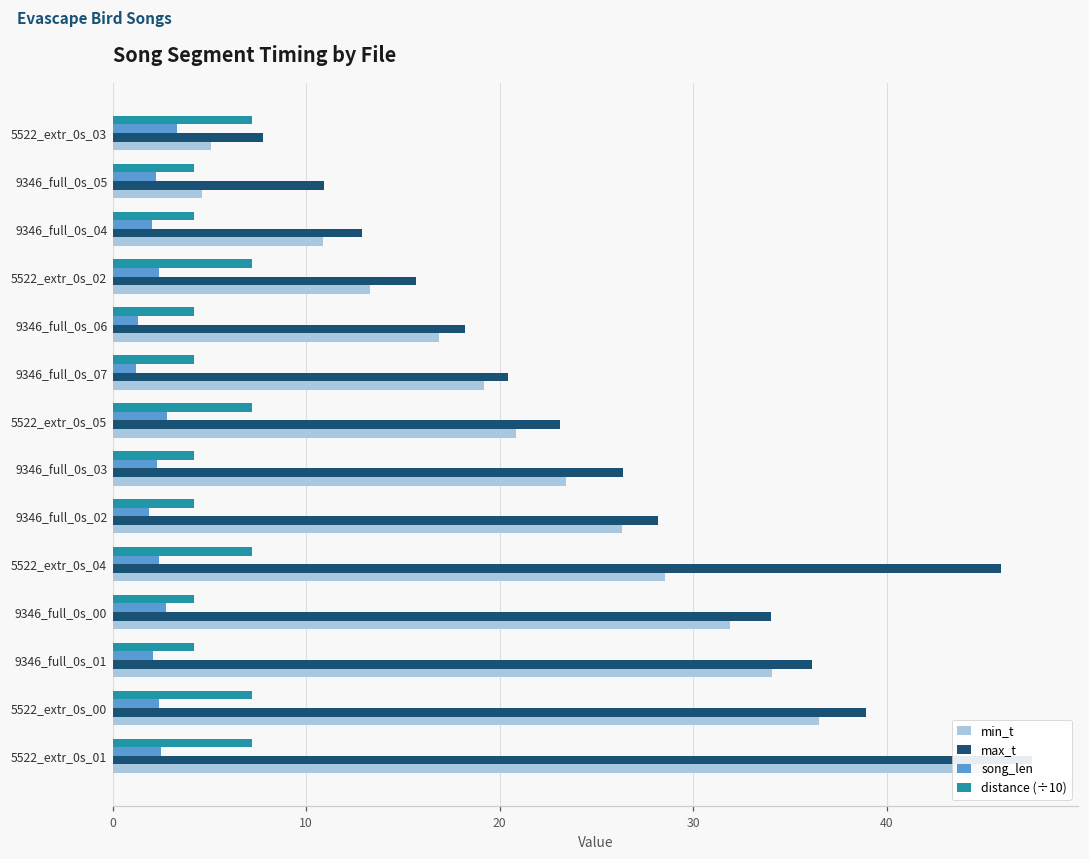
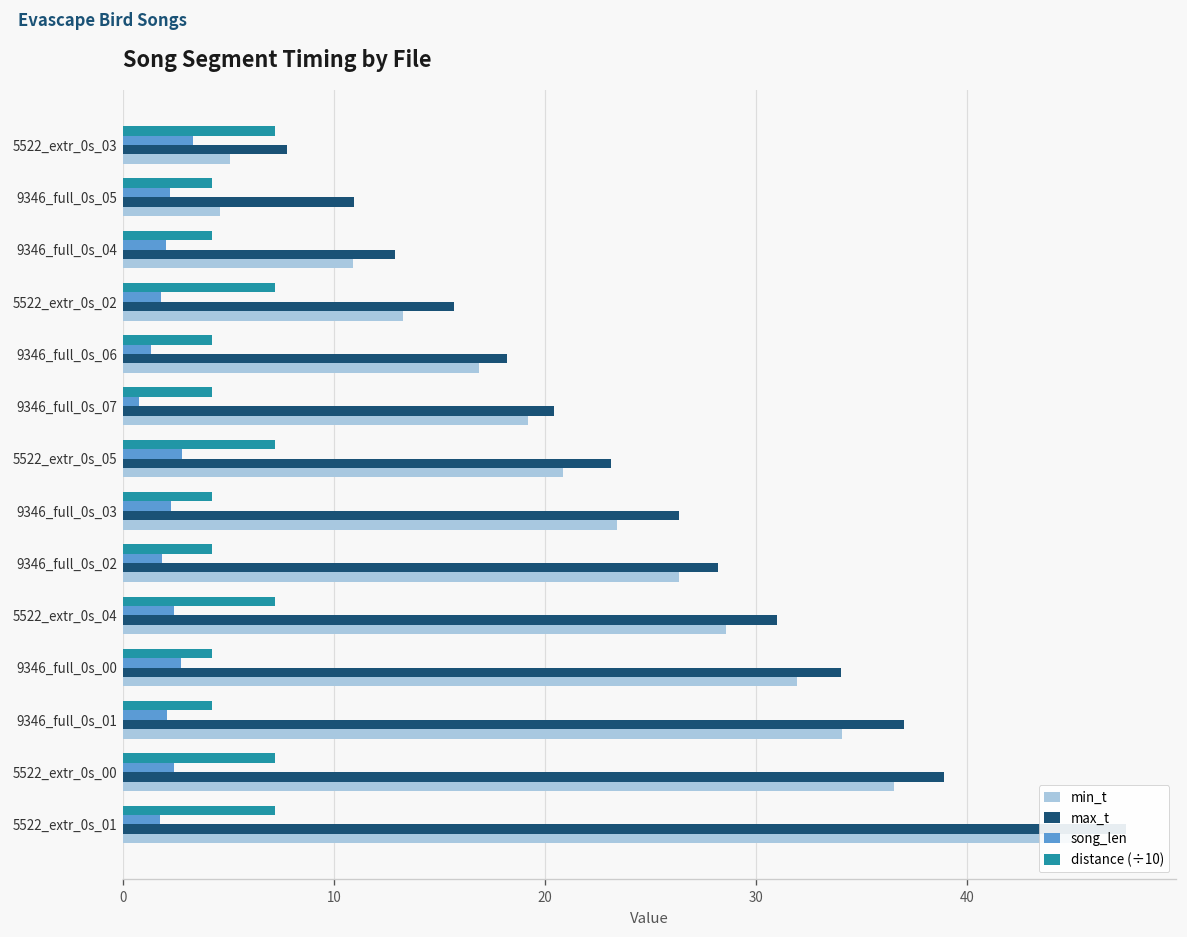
  {
    "min_t": {
      "5522_extr_0s_03": 5.1,
      "9346_full_0s_05": 4.6,
      "9346_full_0s_04": 10.9,
      "5522_extr_0s_02": 13.3,
      "9346_full_0s_06": 16.9,
      "9346_full_0s_07": 19.2,
      "5522_extr_0s_05": 20.9,
      "9346_full_0s_03": 23.4,
      "9346_full_0s_02": 26.3,
      "5522_extr_0s_04": 28.6,
      "9346_full_0s_00": 31.9,
      "9346_full_0s_01": 34.1,
      "5522_extr_0s_00": 36.5
    },
    "max_t": {
      "5522_extr_0s_03": 7.8,
      "9346_full_0s_05": 10.9,
      "9346_full_0s_04": 12.9,
      "5522_extr_0s_02": 15.7,
      "9346_full_0s_06": 18.2,
      "9346_full_0s_07": 20.4,
      "5522_extr_0s_05": 23.1,
      "9346_full_0s_03": 26.4,
      "9346_full_0s_02": 28.2,
-     "5522_extr_0s_04": 45.9,
+     "5522_extr_0s_04": 31.0,
      "9346_full_0s_00": 34.0,
-     "9346_full_0s_01": 36.1,
+     "9346_full_0s_01": 37.0,
      "5522_extr_0s_00": 38.9
    },
    "song_len": {
      "5522_extr_0s_03": 3.3,
      "9346_full_0s_05": 2.2,
      "9346_full_0s_04": 2.0,
-     "5522_extr_0s_02": 2.4,
+     "5522_extr_0s_02": 1.8,
      "9346_full_0s_06": 1.3,
-     "9346_full_0s_07": 1.2,
+     "9346_full_0s_07": 0.8,
      "5522_extr_0s_05": 2.8,
      "9346_full_0s_03": 2.3,
      "9346_full_0s_02": 1.9,
      "5522_extr_0s_04": 2.4,
      "9346_full_0s_00": 2.7,
      "9346_full_0s_01": 2.1,
      "5522_extr_0s_00": 2.4,
-     "5522_extr_0s_01": 2.5
+     "5522_extr_0s_01": 1.8
    },
    "distance (÷10)": {
      "5522_extr_0s_03": 7.2,
      "9346_full_0s_05": 4.2,
      "9346_full_0s_04": 4.2,
      "5522_extr_0s_02": 7.2,
      "9346_full_0s_06": 4.2,
      "9346_full_0s_07": 4.2,
      "5522_extr_0s_05": 7.2,
      "9346_full_0s_03": 4.2,
      "9346_full_0s_02": 4.2,
      "5522_extr_0s_04": 7.2,
      "9346_full_0s_00": 4.2,
      "9346_full_0s_01": 4.2,
      "5522_extr_0s_00": 7.2,
      "5522_extr_0s_01": 7.2
    }
  }
